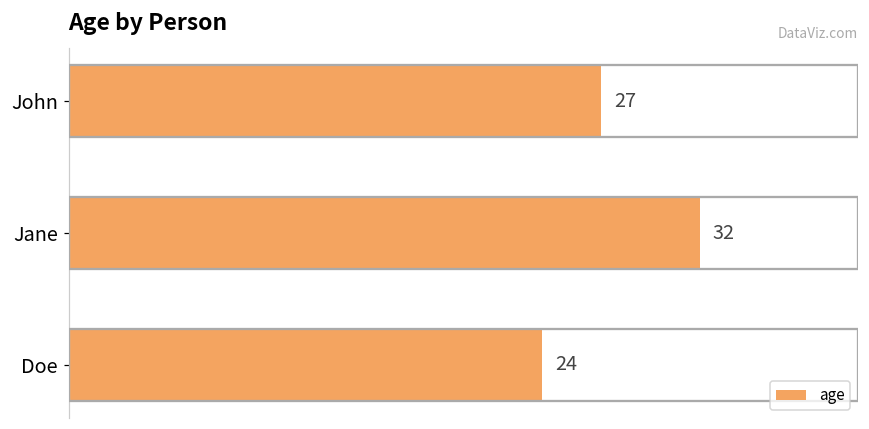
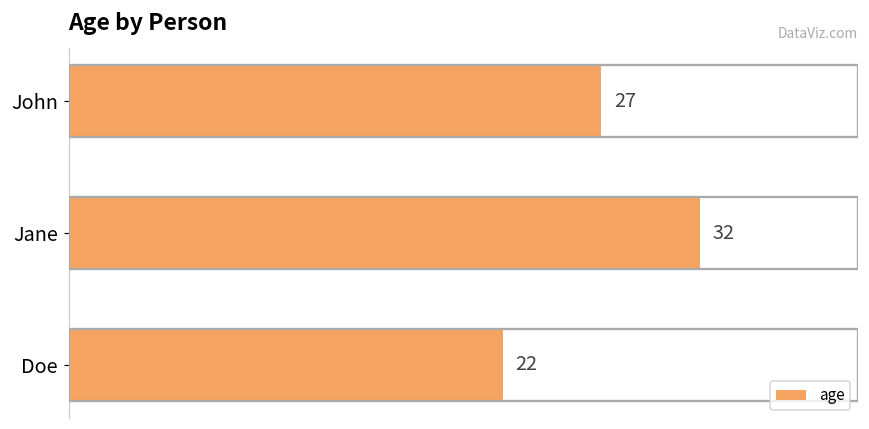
  {
    "John": 27,
    "Jane": 32,
-   "Doe": 24
+   "Doe": 22
  }
